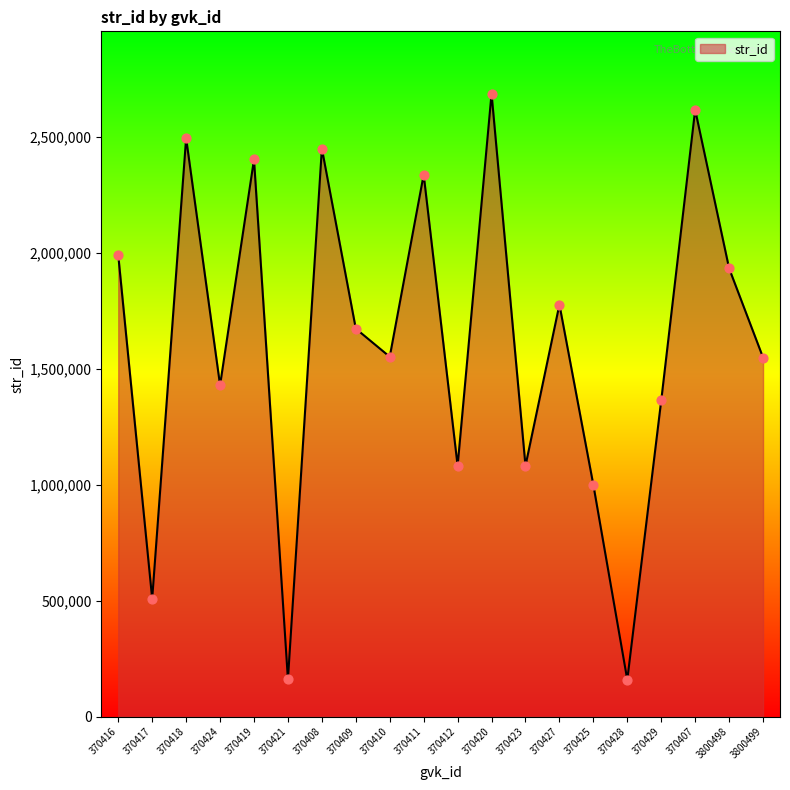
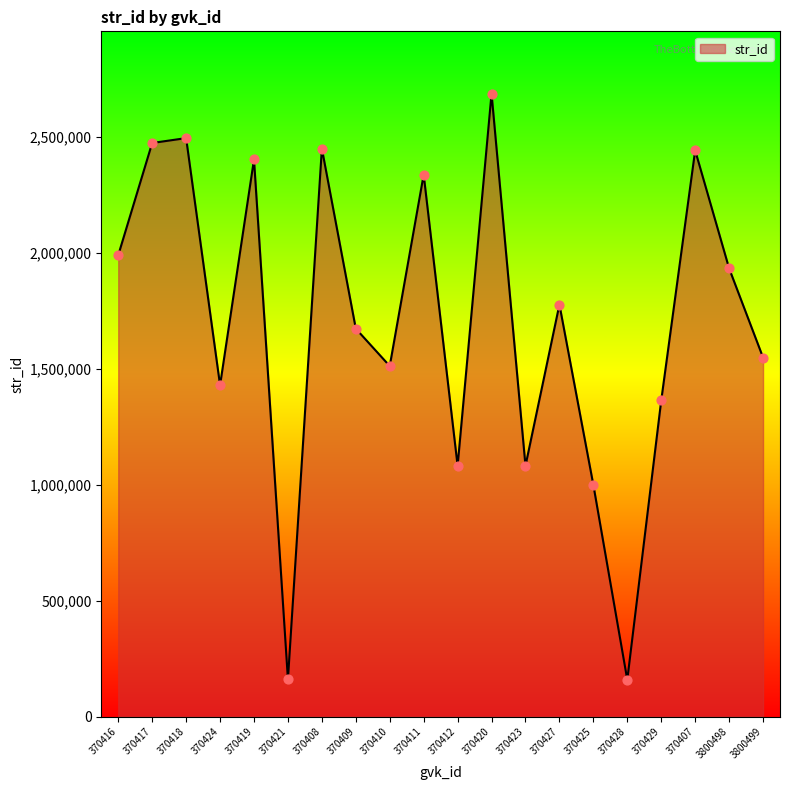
  {
    "370416": "1,990,000",
-   "370417": "510,000",
+   "370417": "2,470,000",
    "370418": "2,490,000",
    "370424": "1,430,000",
    "370419": "2,400,000",
    "370421": "160,000",
    "370408": "2,450,000",
    "370409": "1,670,000",
-   "370410": "1,550,000",
+   "370410": "1,510,000",
    "370411": "2,340,000",
    "370412": "1,080,000",
    "370420": "2,690,000",
    "370423": "1,080,000",
    "370427": "1,780,000",
    "370425": "1,000,000",
    "370428": "160,000",
    "370429": "1,360,000",
-   "370407": "2,620,000",
+   "370407": "2,440,000",
    "3800498": "1,930,000",
    "3800499": "1,550,000"
  }
